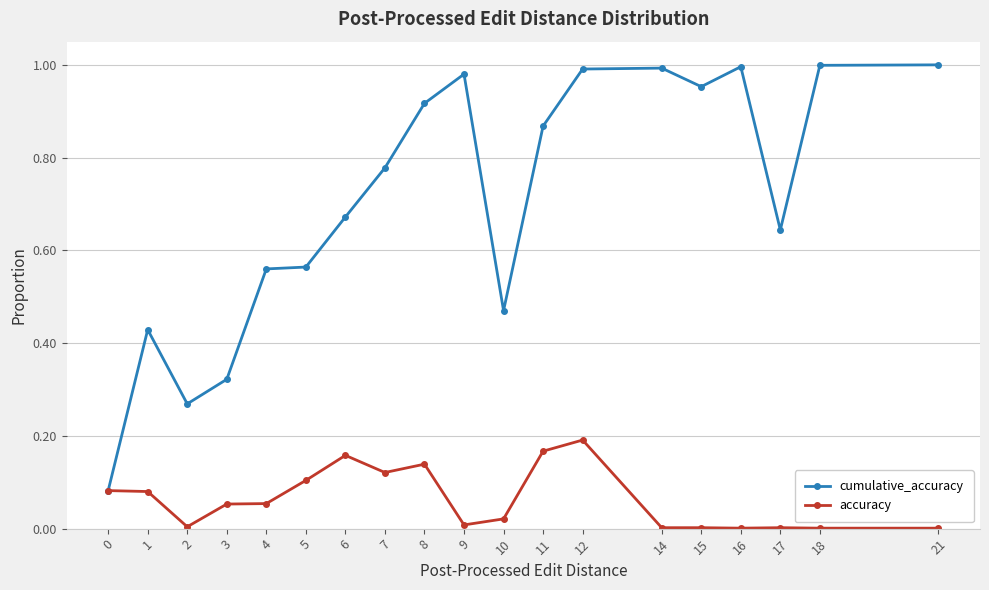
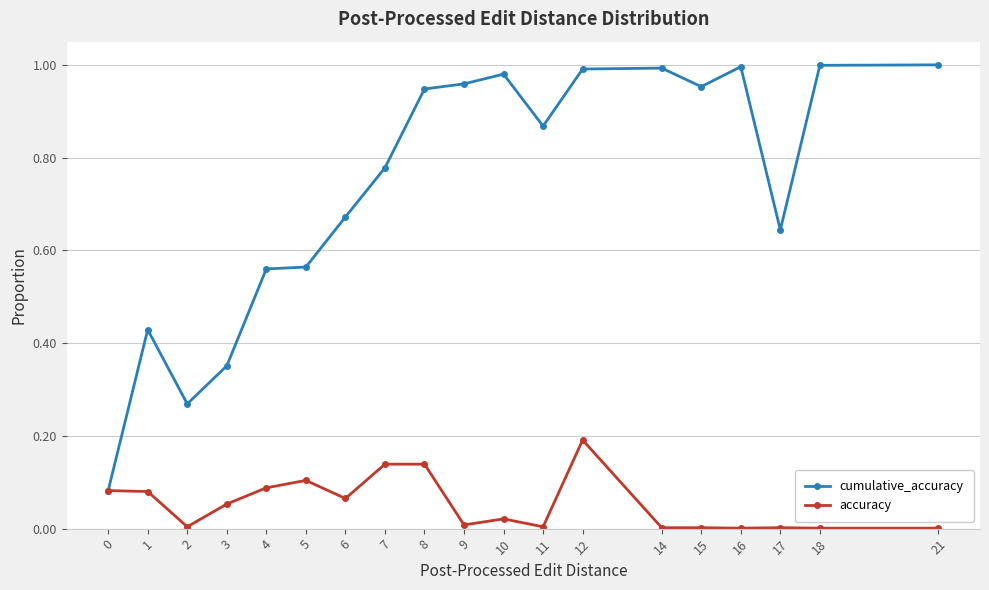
  {
    "cumulative_accuracy": {
      "1": 0.43,
      "2": 0.27,
-     "3": 0.32,
+     "3": 0.35,
      "4": 0.56,
      "5": 0.56,
      "6": 0.67,
      "7": 0.78,
-     "8": 0.92,
-     "9": 0.98,
-     "10": 0.47,
+     "8": 0.95,
+     "9": 0.96,
+     "10": 0.98,
      "11": 0.87,
      "12": 0.99,
      "14": 0.99,
      "15": 0.95,
      "16": 1.00,
      "17": 0.64,
      "18": 1.00,
      "21": 1.00
    },
    "accuracy": {
      "1": 0.08,
      "2": 0.00,
      "3": 0.05,
-     "4": 0.05,
+     "4": 0.09,
      "5": 0.10,
-     "6": 0.16,
-     "7": 0.12,
+     "6": 0.07,
+     "7": 0.14,
      "8": 0.14,
      "9": 0.01,
      "10": 0.02,
-     "11": 0.17,
+     "11": 0.00,
      "12": 0.19,
      "14": 0.00,
      "15": 0.00,
      "16": 0.00,
      "17": 0.00,
      "18": 0.00,
      "21": 0.00
    }
  }
